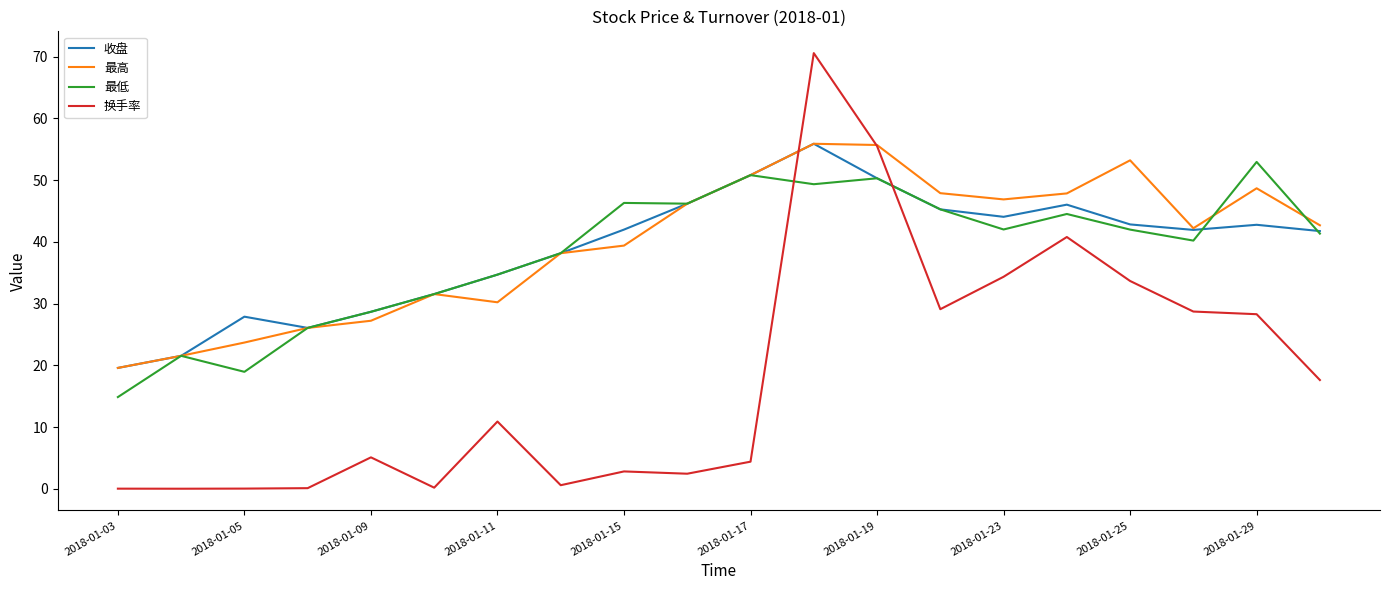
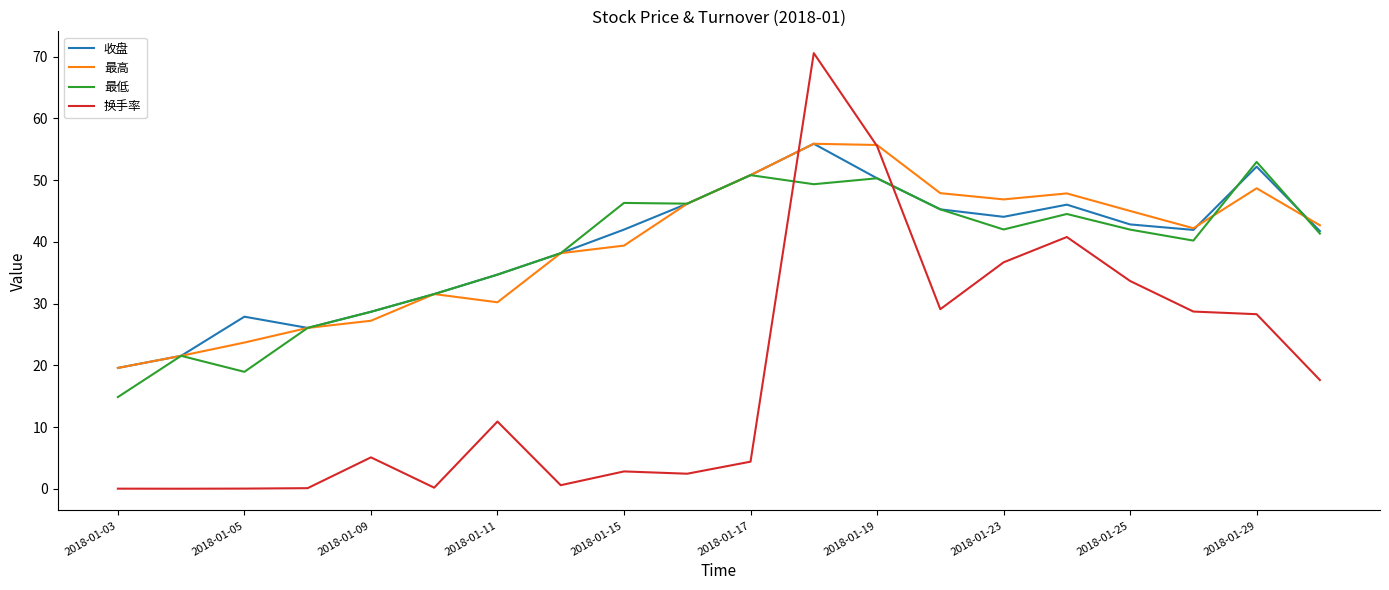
  {
    "收盘": {
      "2018-01-05": 28,
      "2018-01-15": 42,
      "2018-01-23": 44,
      "2018-01-25": 43,
-     "2018-01-29": 43
+     "2018-01-29": 52
    },
    "最高": {
      "2018-01-05": 24,
      "2018-01-09": 27,
      "2018-01-11": 30,
      "2018-01-15": 39,
      "2018-01-23": 47,
-     "2018-01-25": 53,
+     "2018-01-25": 45,
      "2018-01-29": 49
    },
    "最低": {
      "2018-01-03": 15,
      "2018-01-05": 19,
      "2018-01-15": 46,
      "2018-01-23": 42,
      "2018-01-25": 42,
      "2018-01-29": 53
    },
    "换手率": {
      "2018-01-03": 0,
      "2018-01-05": 0,
      "2018-01-09": 5,
      "2018-01-11": 11,
      "2018-01-15": 3,
      "2018-01-17": 4,
-     "2018-01-23": 34,
+     "2018-01-23": 37,
      "2018-01-25": 34,
      "2018-01-29": 28
    }
  }
